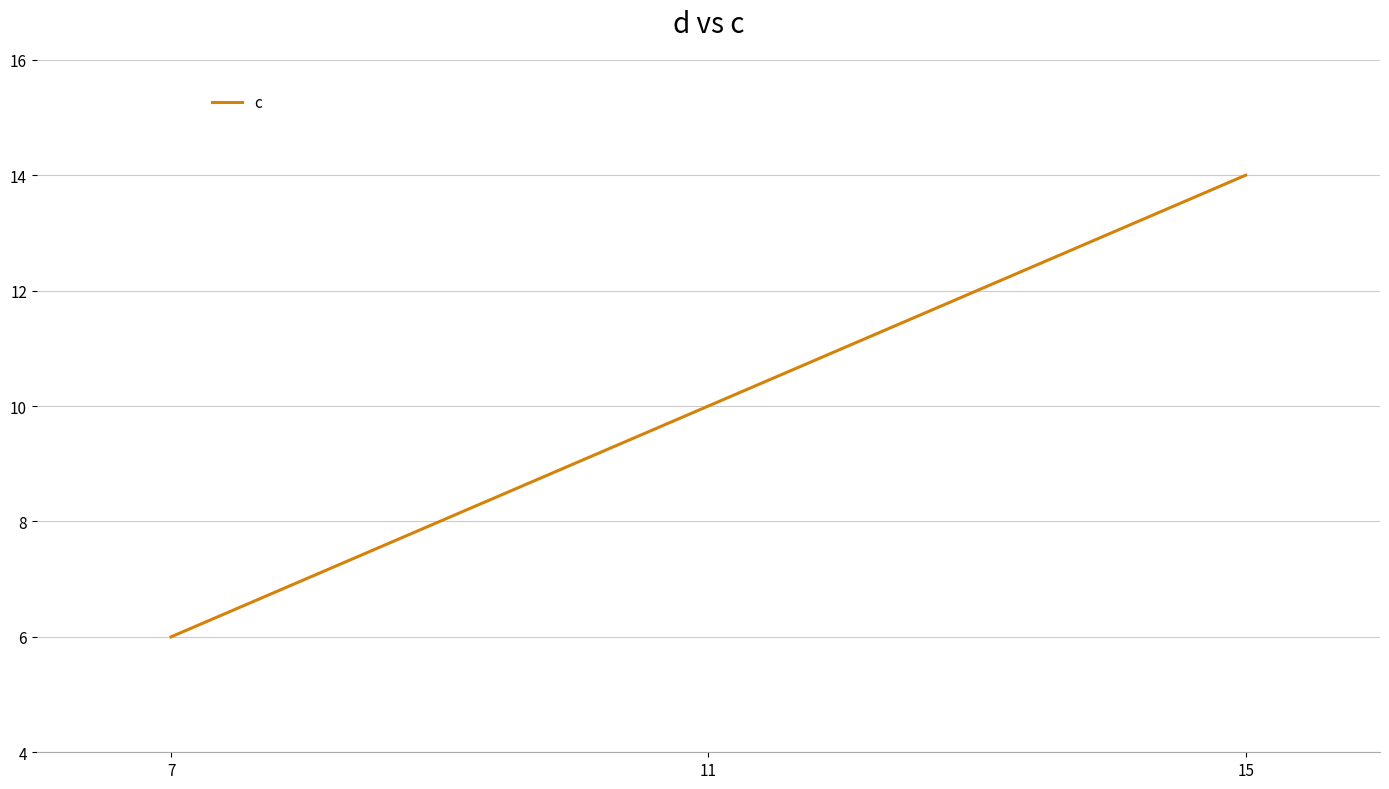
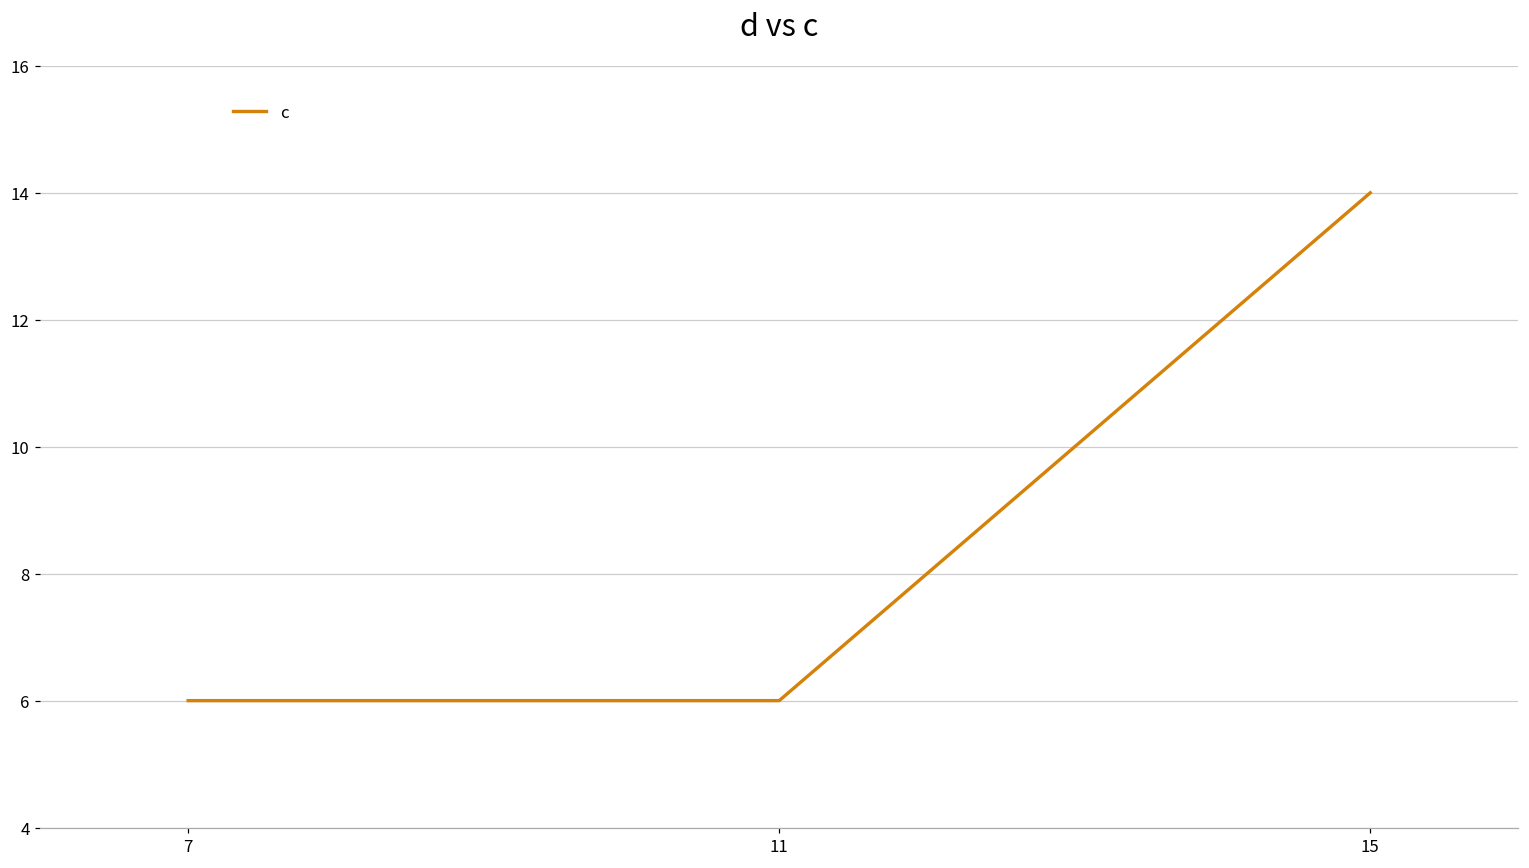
  {
    "7": 6,
-   "11": 10,
+   "11": 6,
    "15": 14
  }
